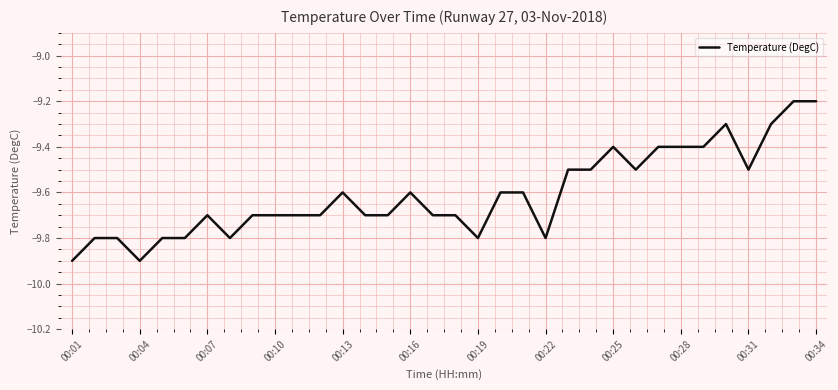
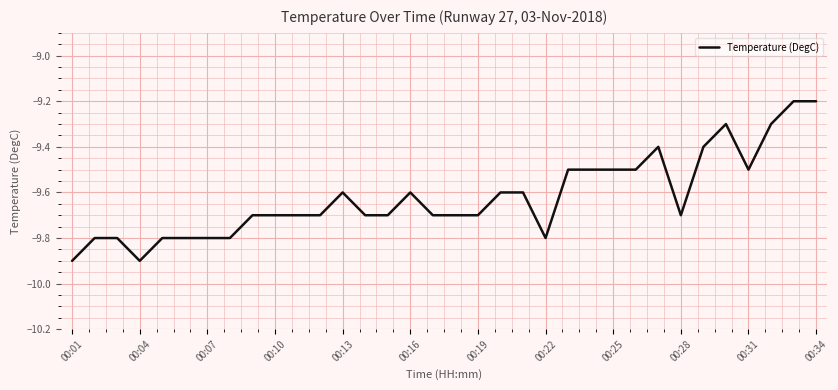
  {
    "00:01": -9.9,
    "00:04": -9.9,
-   "00:07": -9.7,
+   "00:07": -9.8,
    "00:10": -9.7,
    "00:13": -9.6,
    "00:16": -9.6,
-   "00:19": -9.8,
+   "00:19": -9.7,
    "00:22": -9.8,
-   "00:25": -9.4,
-   "00:28": -9.4,
+   "00:25": -9.5,
+   "00:28": -9.7,
    "00:31": -9.5,
    "00:34": -9.2
  }
